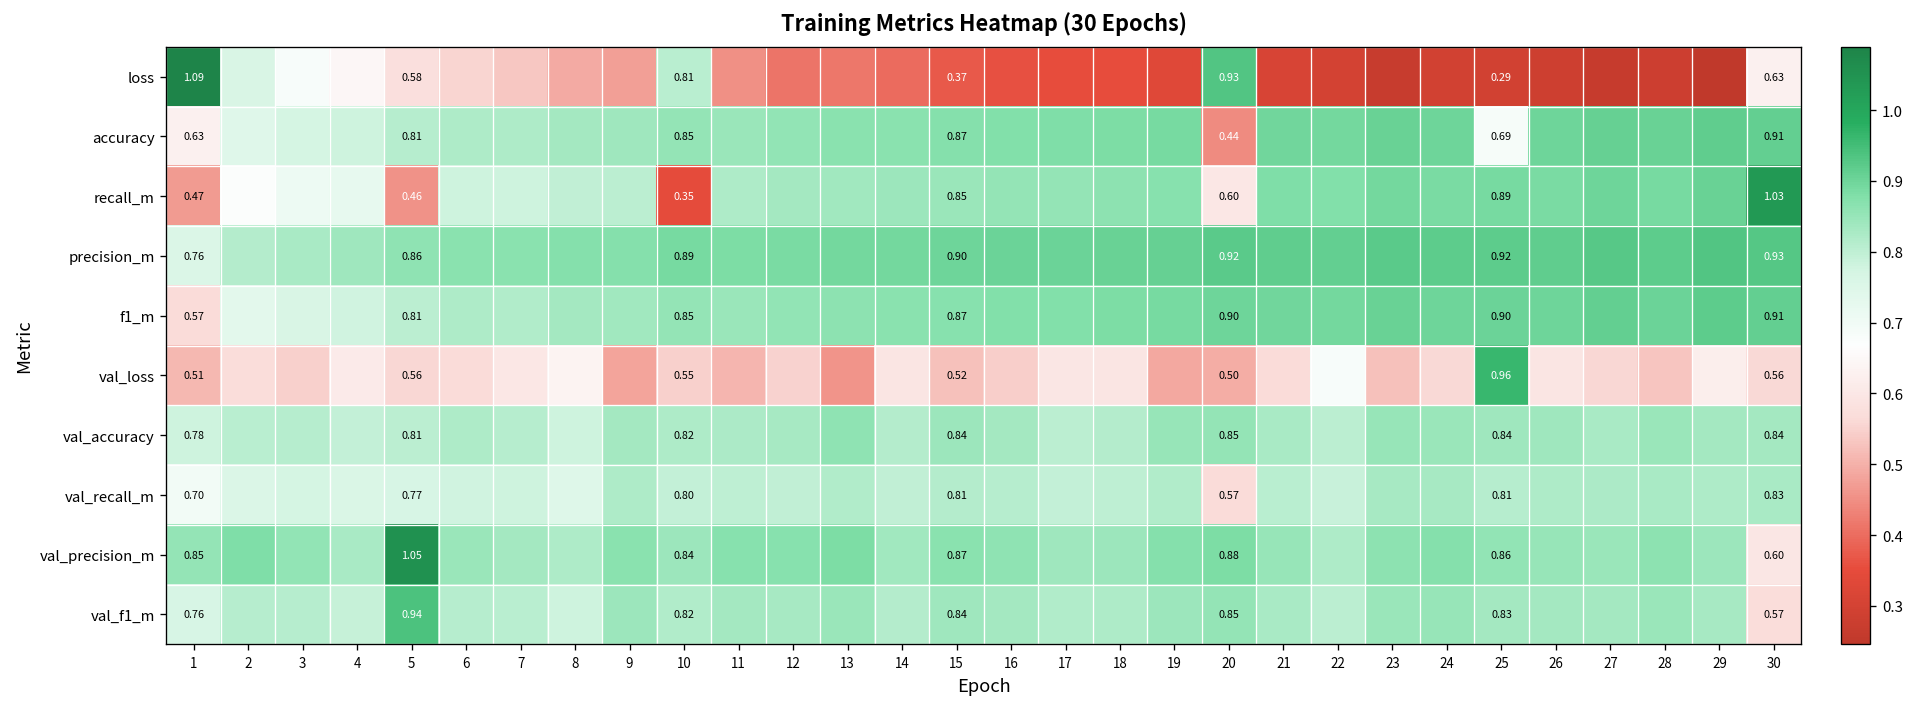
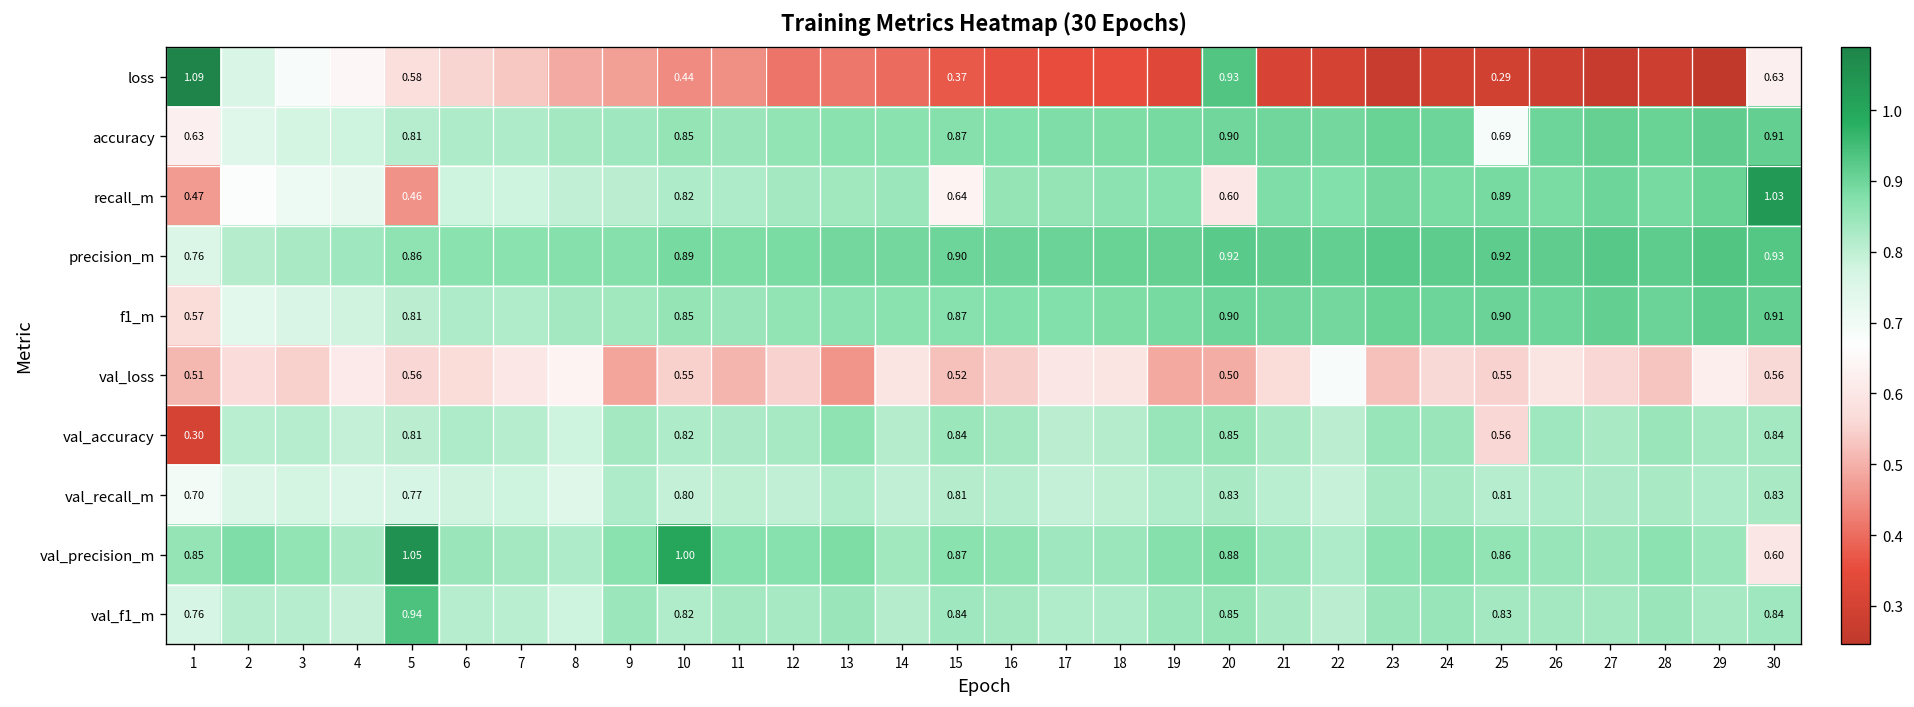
  {
    "loss": {
      "1": 1.09,
      "5": 0.58,
-     "10": 0.81,
+     "10": 0.44,
      "15": 0.37,
      "20": 0.93,
      "25": 0.29,
      "30": 0.63
    },
    "accuracy": {
      "1": 0.63,
      "5": 0.81,
      "10": 0.85,
      "15": 0.87,
-     "20": 0.44,
+     "20": 0.90,
      "25": 0.69,
      "30": 0.91
    },
    "recall_m": {
      "1": 0.47,
      "5": 0.46,
-     "10": 0.35,
-     "15": 0.85,
+     "10": 0.82,
+     "15": 0.64,
      "20": 0.60,
      "25": 0.89,
      "30": 1.03
    },
    "precision_m": {
      "1": 0.76,
      "5": 0.86,
      "10": 0.89,
      "15": 0.90,
      "20": 0.92,
      "25": 0.92,
      "30": 0.93
    },
    "f1_m": {
      "1": 0.57,
      "5": 0.81,
      "10": 0.85,
      "15": 0.87,
      "20": 0.90,
      "25": 0.90,
      "30": 0.91
    },
    "val_loss": {
      "1": 0.51,
      "5": 0.56,
      "10": 0.55,
      "15": 0.52,
      "20": 0.50,
-     "25": 0.96,
+     "25": 0.55,
      "30": 0.56
    },
    "val_accuracy": {
-     "1": 0.78,
+     "1": 0.30,
      "5": 0.81,
      "10": 0.82,
      "15": 0.84,
      "20": 0.85,
-     "25": 0.84,
+     "25": 0.56,
      "30": 0.84
    },
    "val_recall_m": {
      "1": 0.70,
      "5": 0.77,
      "10": 0.80,
      "15": 0.81,
-     "20": 0.57,
+     "20": 0.83,
      "25": 0.81,
      "30": 0.83
    },
    "val_precision_m": {
      "1": 0.85,
      "5": 1.05,
-     "10": 0.84,
+     "10": 1.00,
      "15": 0.87,
      "20": 0.88,
      "25": 0.86,
      "30": 0.60
    },
    "val_f1_m": {
      "1": 0.76,
      "5": 0.94,
      "10": 0.82,
      "15": 0.84,
      "20": 0.85,
      "25": 0.83,
-     "30": 0.57
+     "30": 0.84
    }
  }
